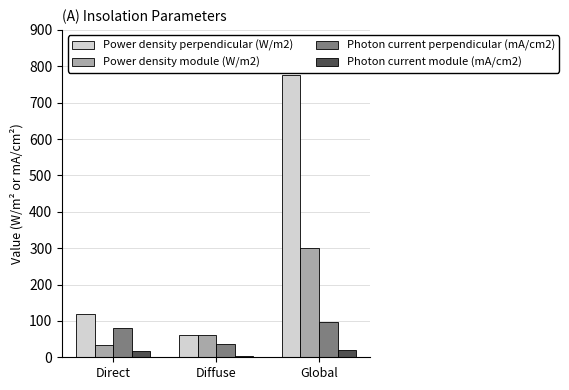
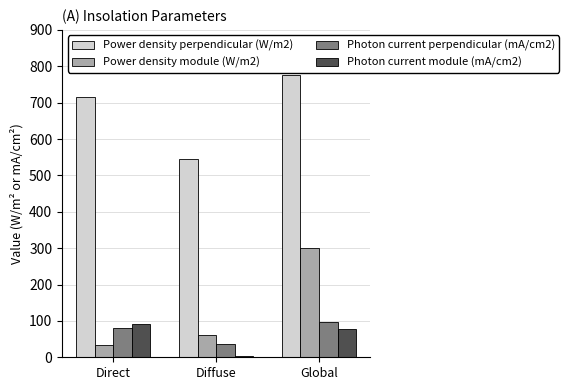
  {
    "Power density perpendicular (W/m2)": {
-     "Direct": 120,
-     "Diffuse": 60,
+     "Direct": 710,
+     "Diffuse": 540,
      "Global": 780
    },
    "Power density module (W/m2)": {
      "Direct": 30,
      "Diffuse": 60,
      "Global": 300
    },
    "Photon current perpendicular (mA/cm2)": {
      "Direct": 80,
      "Diffuse": 40,
      "Global": 100
    },
    "Photon current module (mA/cm2)": {
-     "Direct": 20,
-     "Global": 20
+     "Direct": 90,
+     "Global": 80
    }
  }
